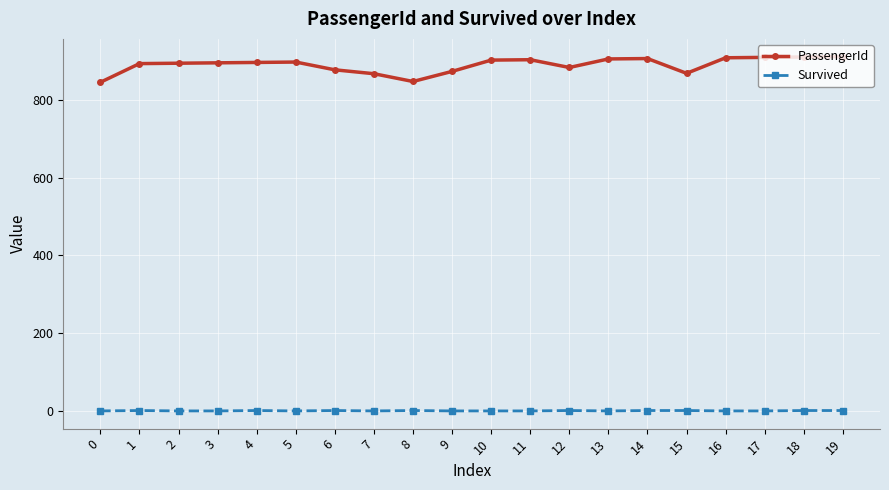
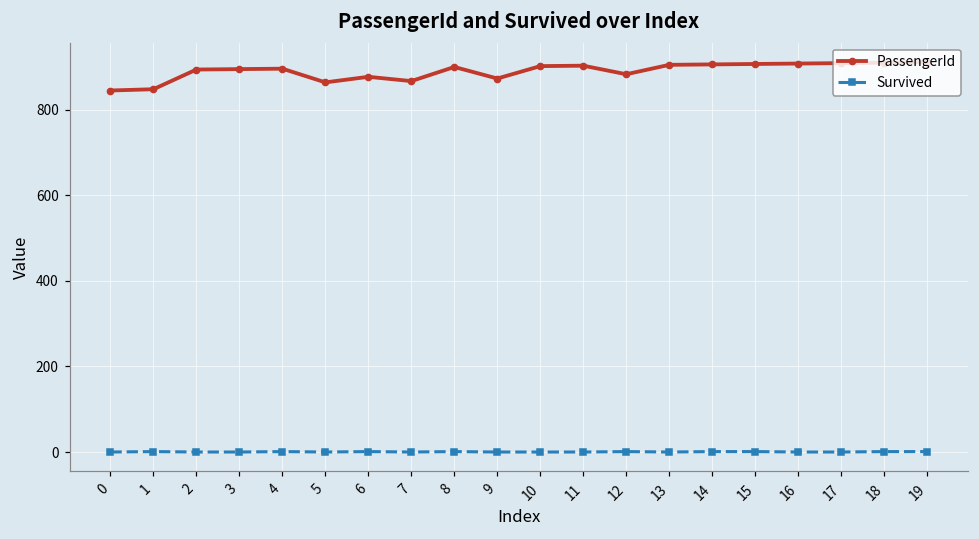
  {
    "PassengerId": {
      "0": 850,
-     "1": 890,
+     "1": 850,
      "2": 890,
      "3": 900,
      "4": 900,
-     "5": 900,
+     "5": 860,
      "6": 880,
      "7": 870,
-     "8": 850,
+     "8": 900,
      "9": 870,
      "10": 900,
      "11": 900,
      "12": 880,
      "13": 910,
      "14": 910,
-     "15": 870,
+     "15": 910,
      "16": 910
    },
    "Survived": {
      "0": 0,
      "1": 0,
      "2": 0,
      "3": 0,
      "4": 0,
      "5": 0,
      "6": 0,
      "7": 0,
      "8": 0,
      "9": 0,
      "10": 0,
      "11": 0,
      "12": 0,
      "13": 0,
      "14": 0,
      "15": 0,
      "16": 0,
      "17": 0,
      "18": 0,
      "19": 0
    }
  }
